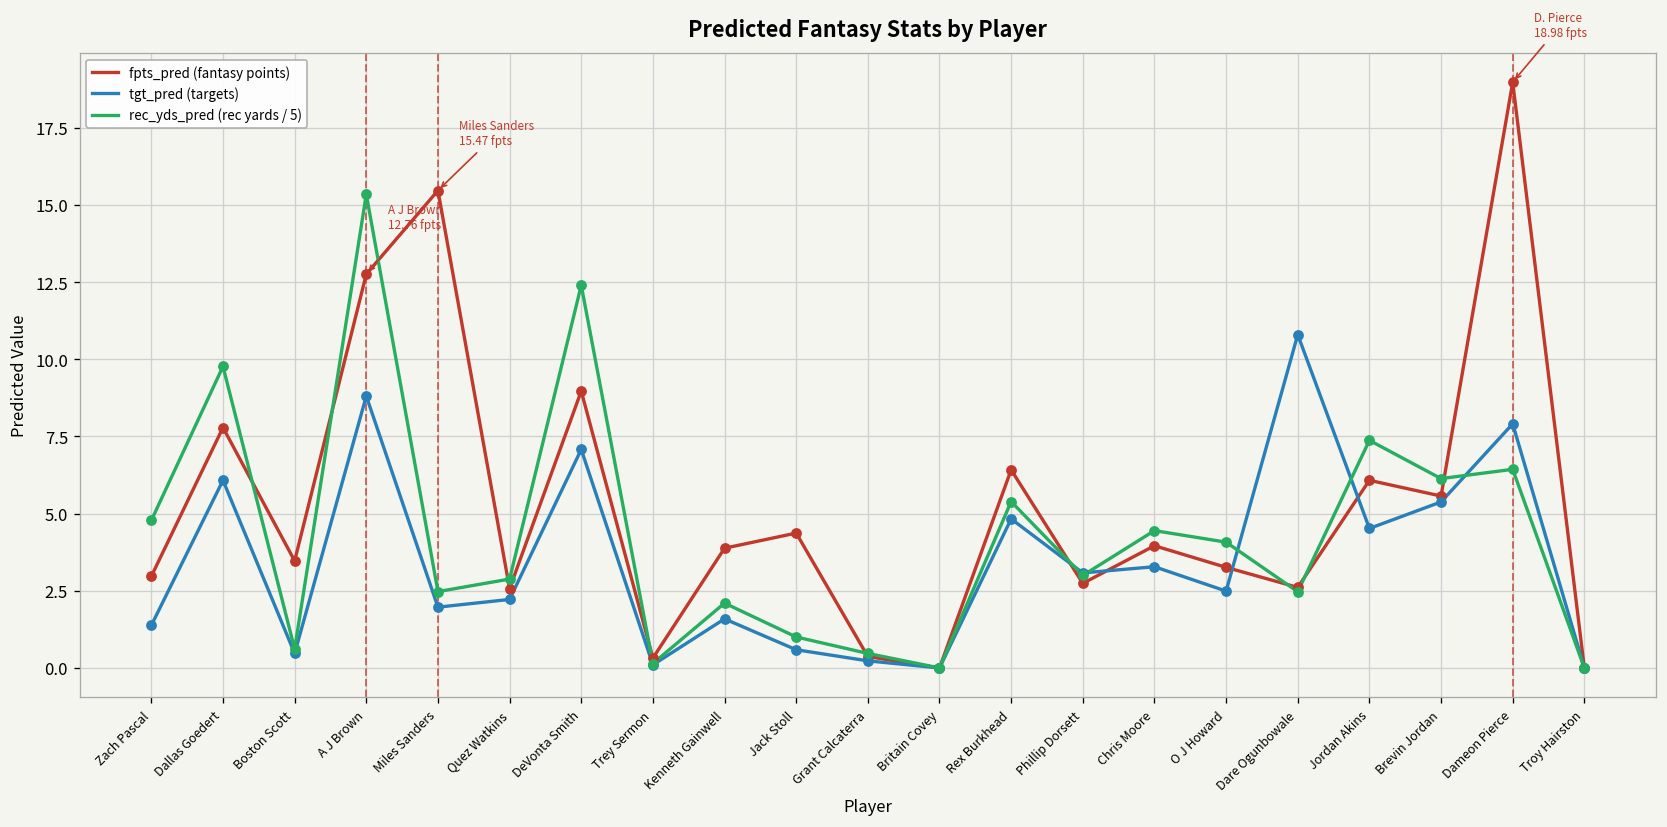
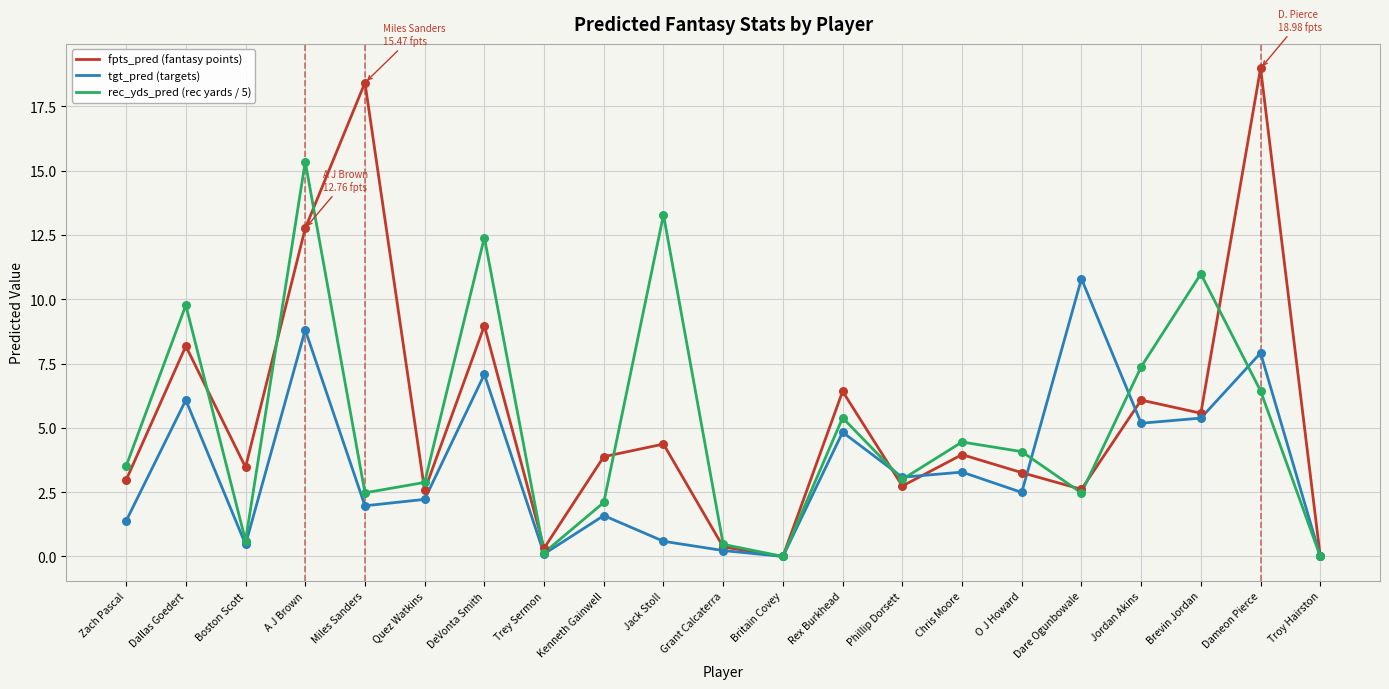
  {
    "fpts_pred (fantasy points)": {
      "Zach Pascal": 3.0,
-     "Dallas Goedert": 7.8,
+     "Dallas Goedert": 8.2,
      "Boston Scott": 3.5,
-     "Miles Sanders": 15.5,
+     "Miles Sanders": 18.4,
      "Quez Watkins": 2.6,
      "DeVonta Smith": 9.0,
      "Trey Sermon": 0.3,
      "Kenneth Gainwell": 3.9,
      "Jack Stoll": 4.4,
      "Grant Calcaterra": 0.4,
      "Rex Burkhead": 6.4,
      "Phillip Dorsett": 2.7,
      "Chris Moore": 4.0,
      "O J Howard": 3.3,
      "Dare Ogunbowale": 2.6,
      "Jordan Akins": 6.1,
      "Brevin Jordan": 5.6
    },
    "tgt_pred (targets)": {
      "Zach Pascal": 1.4,
      "Dallas Goedert": 6.1,
      "Boston Scott": 0.5,
      "A J Brown": 8.8,
      "Miles Sanders": 2.0,
      "Quez Watkins": 2.2,
      "DeVonta Smith": 7.1,
      "Kenneth Gainwell": 1.6,
      "Jack Stoll": 0.6,
      "Grant Calcaterra": 0.2,
      "Rex Burkhead": 4.8,
      "Chris Moore": 3.3,
      "O J Howard": 2.5,
      "Dare Ogunbowale": 10.8,
-     "Jordan Akins": 4.5,
+     "Jordan Akins": 5.2,
      "Brevin Jordan": 5.4,
      "Dameon Pierce": 7.9
    },
    "rec_yds_pred (rec yards / 5)": {
-     "Zach Pascal": 4.8,
+     "Zach Pascal": 3.5,
      "Dallas Goedert": 9.8,
      "Boston Scott": 0.6,
      "A J Brown": 15.3,
      "Miles Sanders": 2.5,
      "Quez Watkins": 2.9,
      "DeVonta Smith": 12.4,
      "Kenneth Gainwell": 2.1,
-     "Jack Stoll": 1.0,
+     "Jack Stoll": 13.3,
      "Grant Calcaterra": 0.5,
      "Rex Burkhead": 5.4,
      "Chris Moore": 4.5,
      "O J Howard": 4.1,
      "Dare Ogunbowale": 2.5,
      "Jordan Akins": 7.4,
-     "Brevin Jordan": 6.1,
+     "Brevin Jordan": 11.0,
      "Dameon Pierce": 6.4
    }
  }
